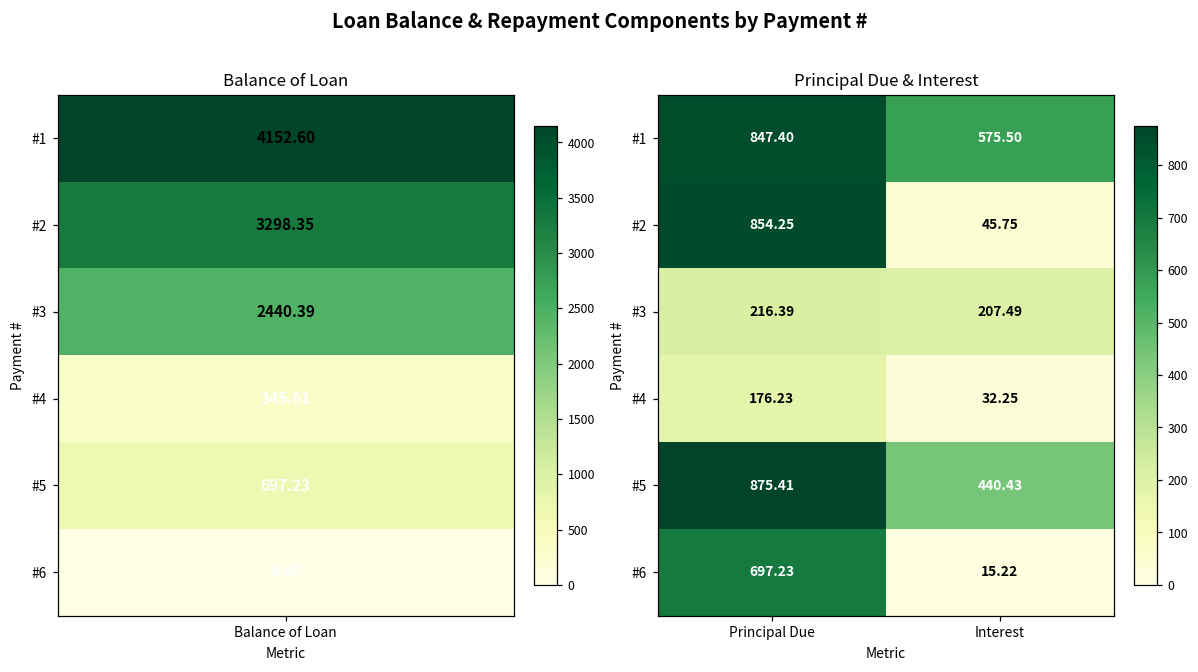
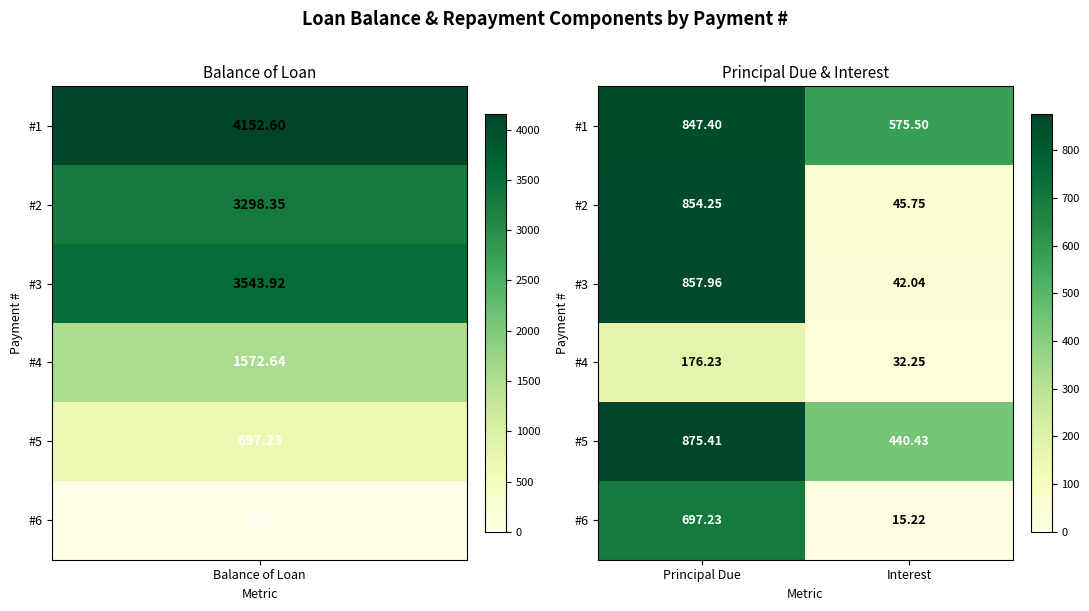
  {
    "Balance of Loan": {
      "#1": {
        "Balance of Loan": 4152.60
      },
      "#2": {
        "Balance of Loan": 3298.35
      },
      "#3": {
-       "Balance of Loan": 2440.39
+       "Balance of Loan": 3543.92
      },
      "#4": {
-       "Balance of Loan": 345.61
+       "Balance of Loan": 1572.64
      },
      "#5": {
        "Balance of Loan": 697.23
      }
    },
    "Principal Due & Interest": {
      "#1": {
        "Principal Due": 847.40,
        "Interest": 575.50
      },
      "#2": {
        "Principal Due": 854.25,
        "Interest": 45.75
      },
      "#3": {
-       "Principal Due": 216.39,
-       "Interest": 207.49
+       "Principal Due": 857.96,
+       "Interest": 42.04
      },
      "#4": {
        "Principal Due": 176.23,
        "Interest": 32.25
      },
      "#5": {
        "Principal Due": 875.41,
        "Interest": 440.43
      },
      "#6": {
        "Principal Due": 697.23,
        "Interest": 15.22
      }
    }
  }
